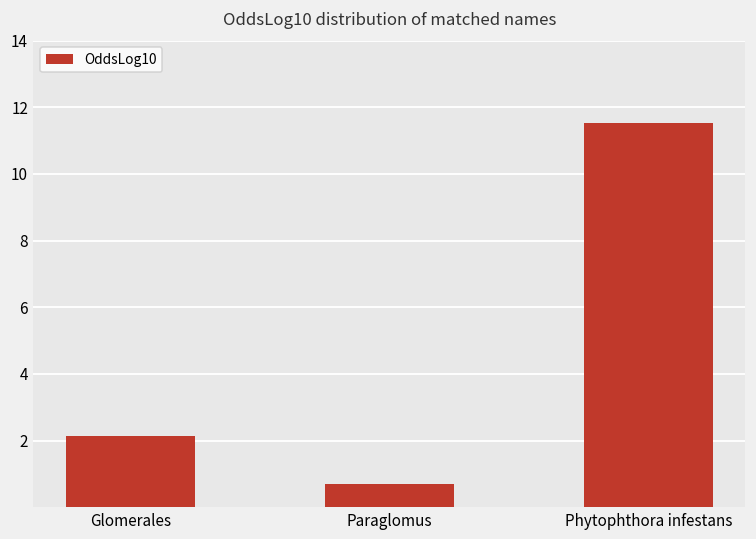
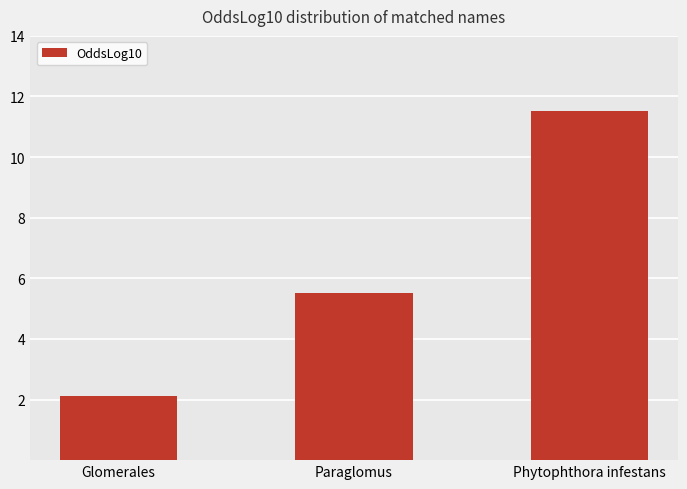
  {
    "Glomerales": 2.1,
-   "Paraglomus": 0.7,
+   "Paraglomus": 5.5,
    "Phytophthora infestans": 11.5
  }
